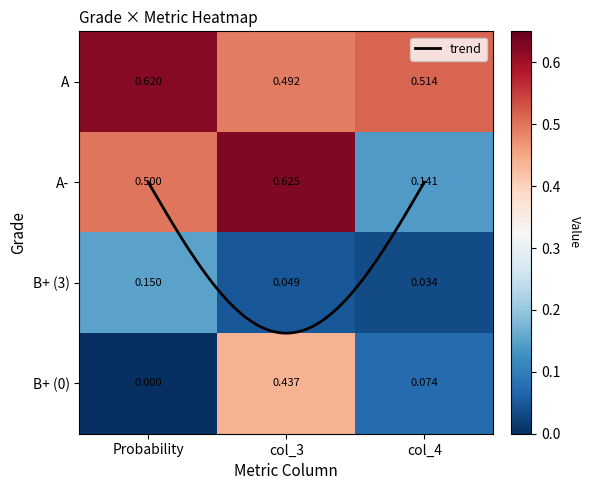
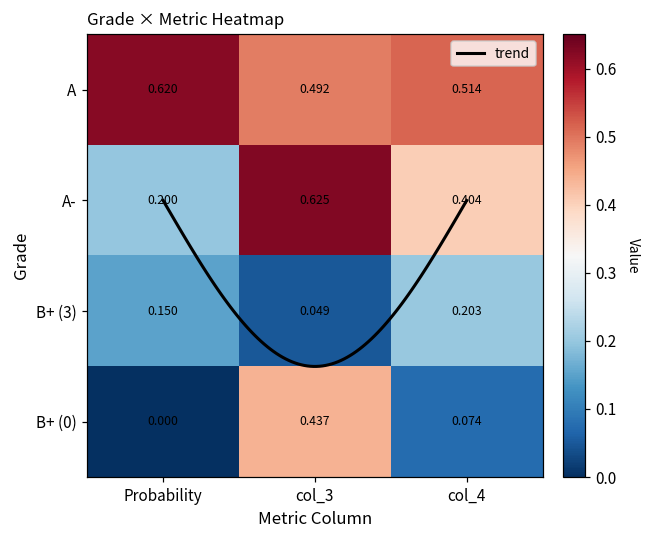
  {
    "A": {
      "Probability": 0.620,
      "col_3": 0.492,
      "col_4": 0.514
    },
    "A-": {
-     "Probability": 0.500,
+     "Probability": 0.200,
      "col_3": 0.625,
-     "col_4": 0.141
+     "col_4": 0.404
    },
    "B+ (3)": {
      "Probability": 0.150,
      "col_3": 0.049,
-     "col_4": 0.034
+     "col_4": 0.203
    },
    "B+ (0)": {
      "Probability": 0.000,
      "col_3": 0.437,
      "col_4": 0.074
    }
  }
